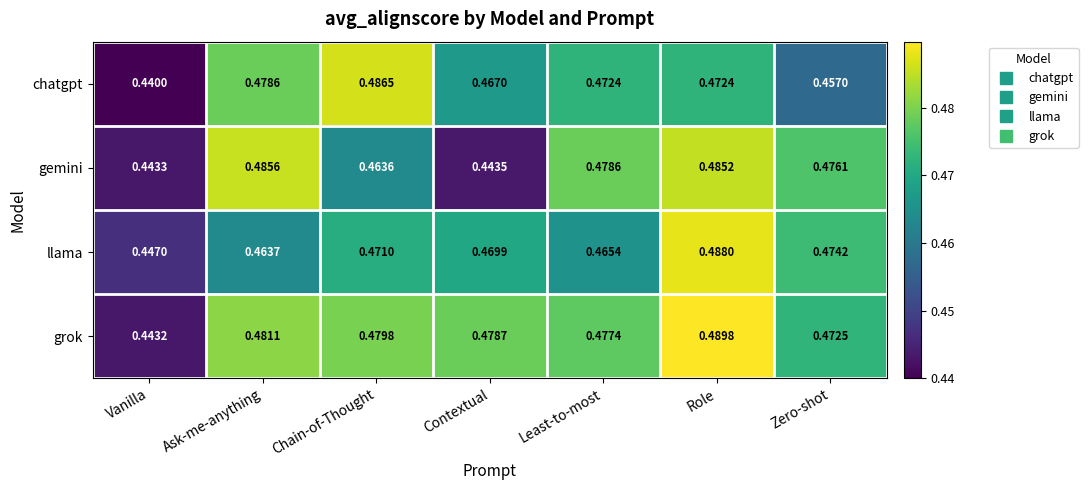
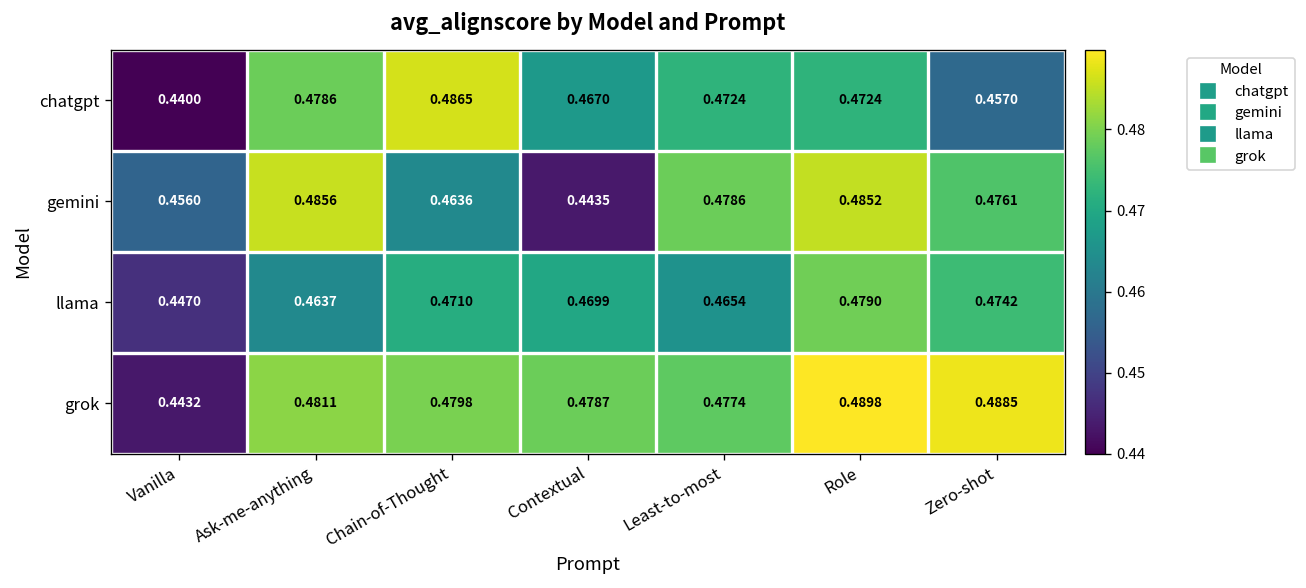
  {
    "chatgpt": {
      "Vanilla": 0.4400,
      "Ask-me-anything": 0.4786,
      "Chain-of-Thought": 0.4865,
      "Contextual": 0.4670,
      "Least-to-most": 0.4724,
      "Role": 0.4724,
      "Zero-shot": 0.4570
    },
    "gemini": {
-     "Vanilla": 0.4433,
+     "Vanilla": 0.4560,
      "Ask-me-anything": 0.4856,
      "Chain-of-Thought": 0.4636,
      "Contextual": 0.4435,
      "Least-to-most": 0.4786,
      "Role": 0.4852,
      "Zero-shot": 0.4761
    },
    "llama": {
      "Vanilla": 0.4470,
      "Ask-me-anything": 0.4637,
      "Chain-of-Thought": 0.4710,
      "Contextual": 0.4699,
      "Least-to-most": 0.4654,
-     "Role": 0.4880,
+     "Role": 0.4790,
      "Zero-shot": 0.4742
    },
    "grok": {
      "Vanilla": 0.4432,
      "Ask-me-anything": 0.4811,
      "Chain-of-Thought": 0.4798,
      "Contextual": 0.4787,
      "Least-to-most": 0.4774,
      "Role": 0.4898,
-     "Zero-shot": 0.4725
+     "Zero-shot": 0.4885
    }
  }
